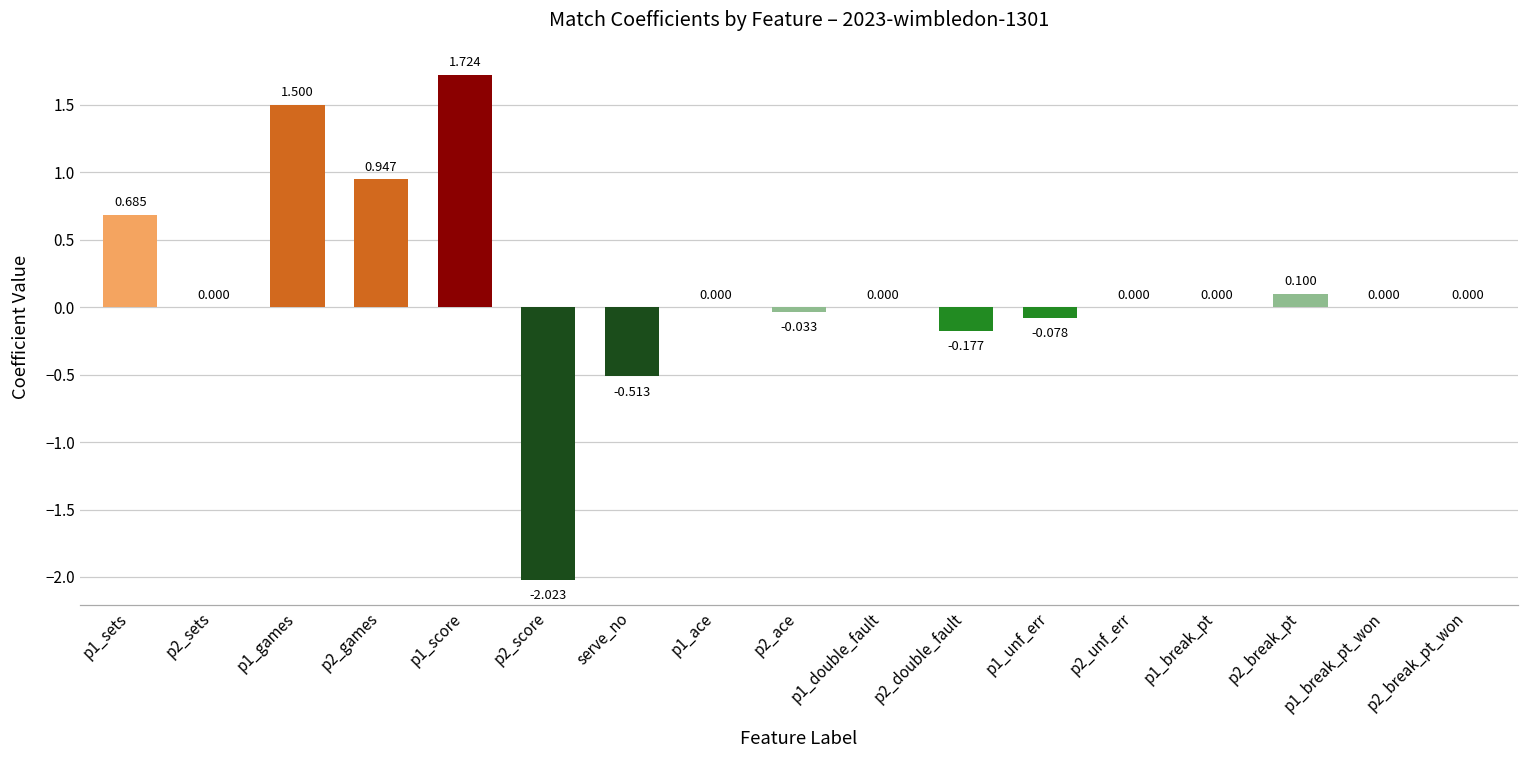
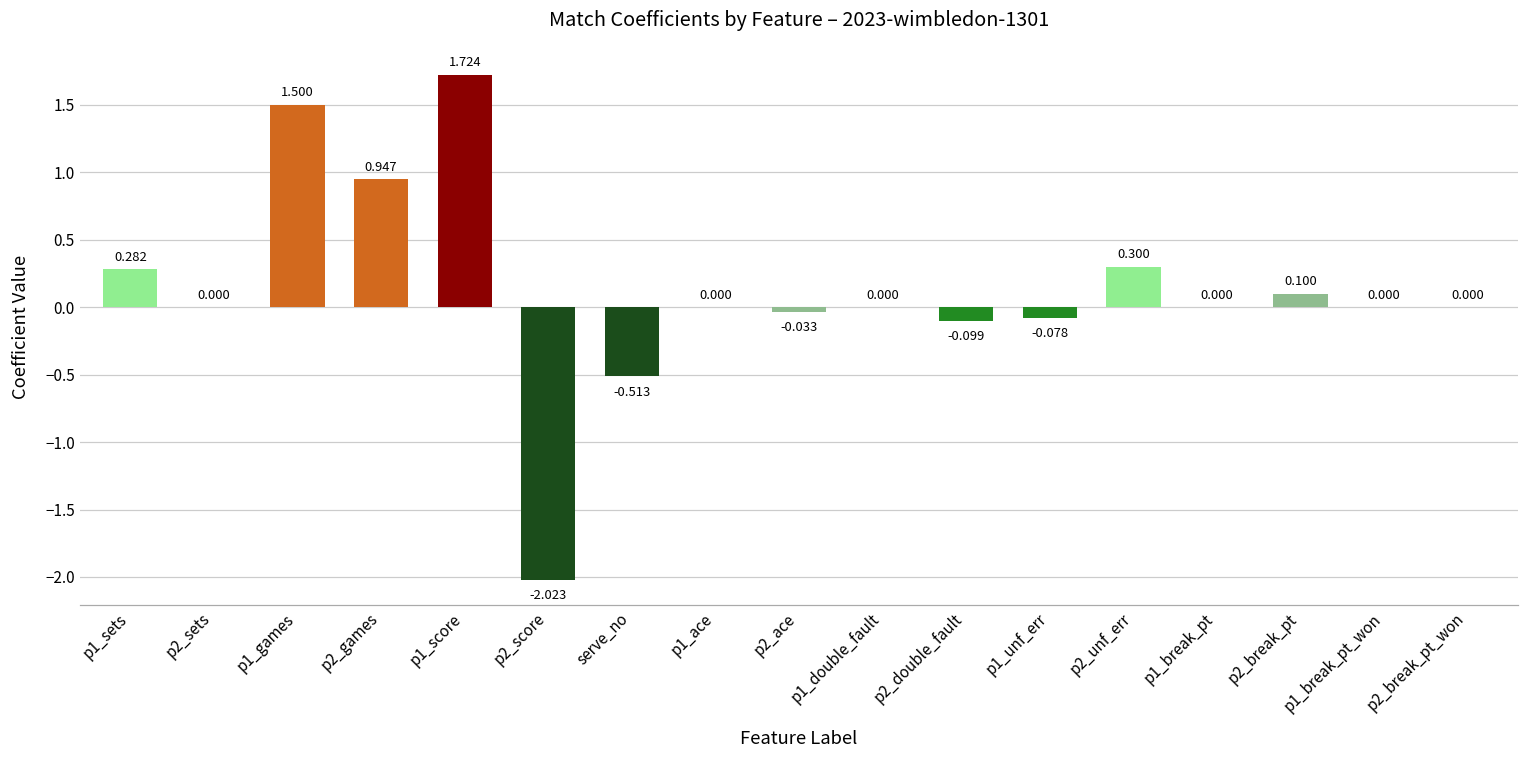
  {
-   "p1_sets": 0.685,
+   "p1_sets": 0.282,
    "p2_sets": 0.000,
    "p1_games": 1.500,
    "p2_games": 0.947,
    "p1_score": 1.724,
    "p2_score": -2.023,
    "serve_no": -0.513,
    "p1_ace": 0.000,
    "p2_ace": -0.033,
    "p1_double_fault": 0.000,
-   "p2_double_fault": -0.177,
+   "p2_double_fault": -0.099,
    "p1_unf_err": -0.078,
-   "p2_unf_err": 0.000,
+   "p2_unf_err": 0.300,
    "p1_break_pt": 0.000,
    "p2_break_pt": 0.100,
    "p1_break_pt_won": 0.000,
    "p2_break_pt_won": 0.000
  }
